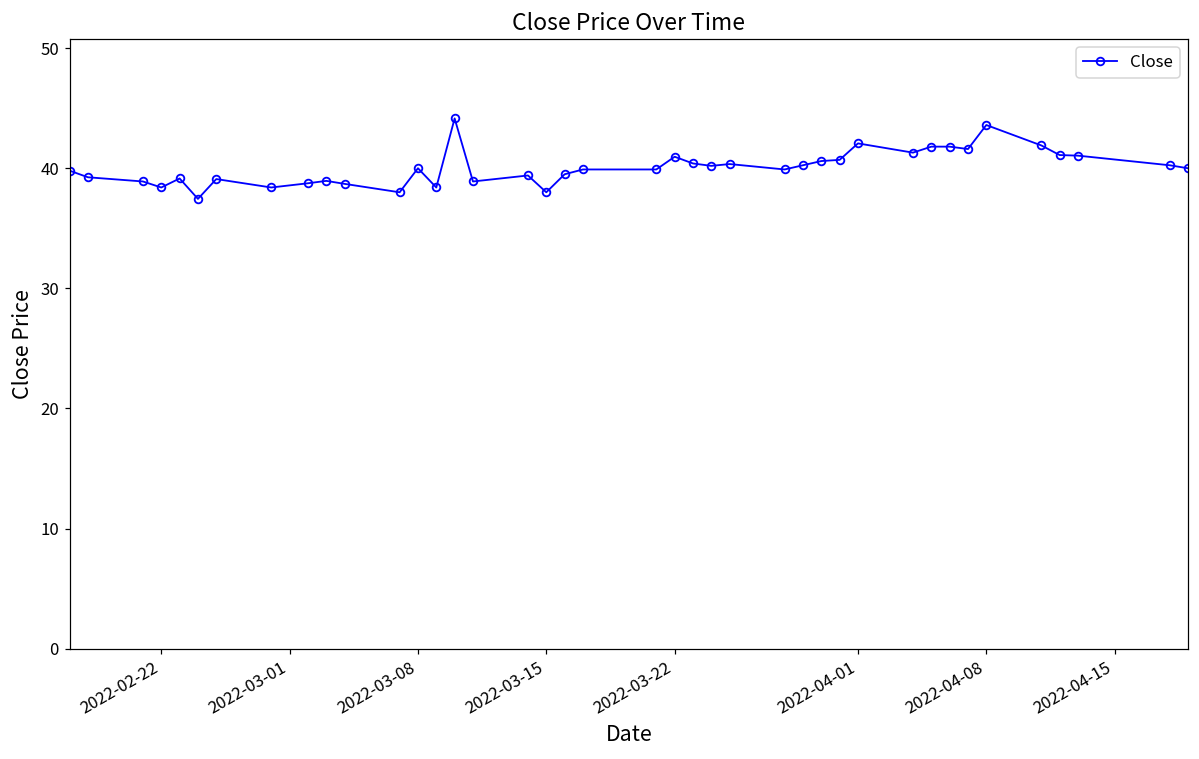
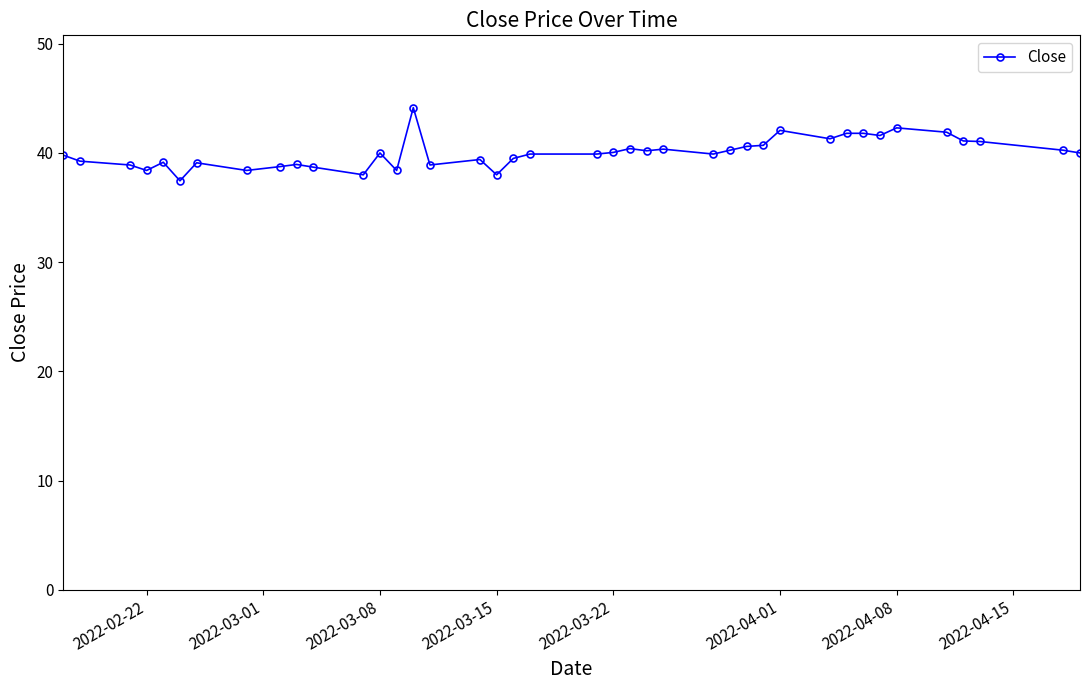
  {
    "2022-02-22": 38.4,
    "2022-03-08": 40.0,
    "2022-03-15": 38.0,
-   "2022-03-22": 41.0,
+   "2022-03-22": 40.1,
    "2022-04-01": 42.1,
-   "2022-04-08": 43.6
+   "2022-04-08": 42.3
  }
